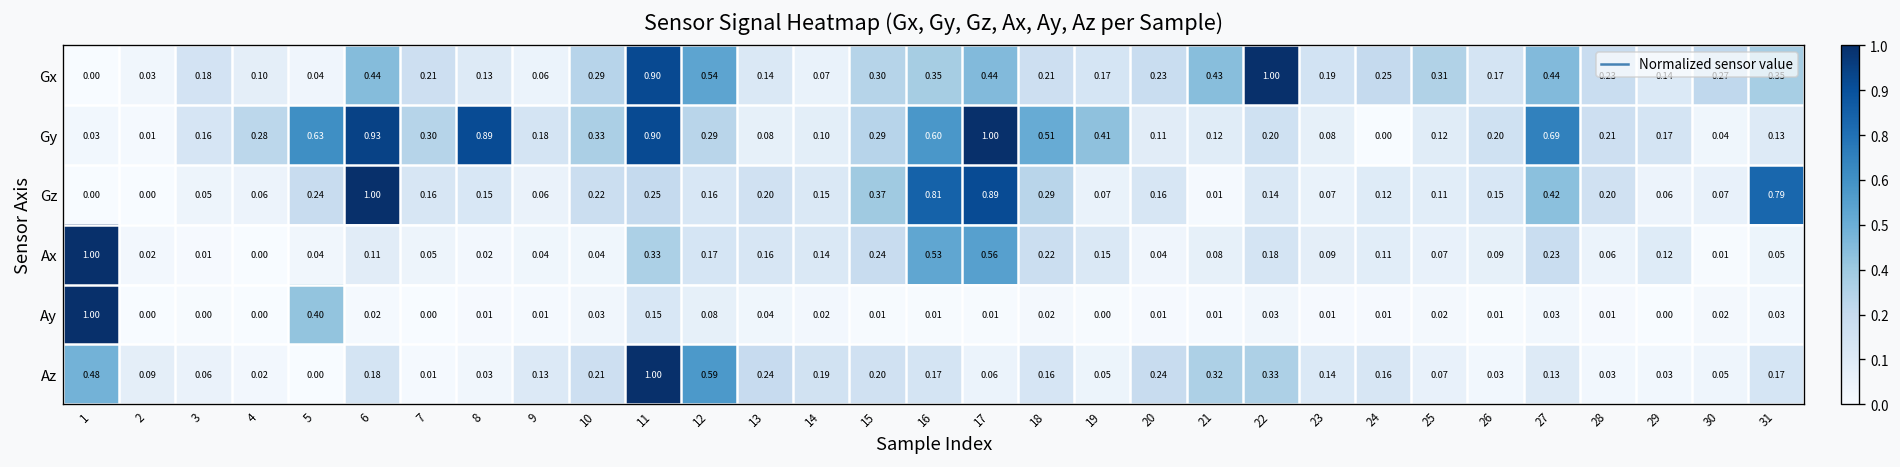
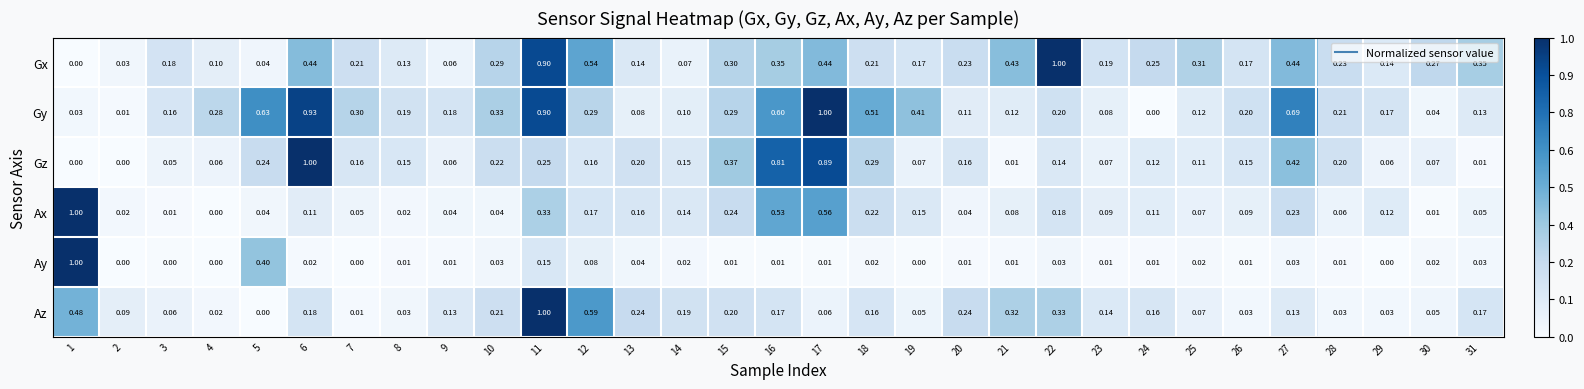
  {
    "Gx": {
      "1": 0.00,
      "2": 0.03,
      "3": 0.18,
      "4": 0.10,
      "5": 0.04,
      "6": 0.44,
      "7": 0.21,
      "8": 0.13,
      "9": 0.06,
      "10": 0.29,
      "11": 0.90,
      "12": 0.54,
      "13": 0.14,
      "14": 0.07,
      "15": 0.30,
      "16": 0.35,
      "17": 0.44,
      "18": 0.21,
      "19": 0.17,
      "20": 0.23,
      "21": 0.43,
      "22": 1.00,
      "23": 0.19,
      "24": 0.25,
      "25": 0.31,
      "26": 0.17,
      "27": 0.44
    },
    "Gy": {
      "1": 0.03,
      "2": 0.01,
      "3": 0.16,
      "4": 0.28,
      "5": 0.63,
      "6": 0.93,
      "7": 0.30,
-     "8": 0.89,
+     "8": 0.19,
      "9": 0.18,
      "10": 0.33,
      "11": 0.90,
      "12": 0.29,
      "13": 0.08,
      "14": 0.10,
      "15": 0.29,
      "16": 0.60,
      "17": 1.00,
      "18": 0.51,
      "19": 0.41,
      "20": 0.11,
      "21": 0.12,
      "22": 0.20,
      "23": 0.08,
      "24": 0.00,
      "25": 0.12,
      "26": 0.20,
      "27": 0.69,
      "28": 0.21,
      "29": 0.17,
      "30": 0.04,
      "31": 0.13
    },
    "Gz": {
      "1": 0.00,
      "2": 0.00,
      "3": 0.05,
      "4": 0.06,
      "5": 0.24,
      "6": 1.00,
      "7": 0.16,
      "8": 0.15,
      "9": 0.06,
      "10": 0.22,
      "11": 0.25,
      "12": 0.16,
      "13": 0.20,
      "14": 0.15,
      "15": 0.37,
      "16": 0.81,
      "17": 0.89,
      "18": 0.29,
      "19": 0.07,
      "20": 0.16,
      "21": 0.01,
      "22": 0.14,
      "23": 0.07,
      "24": 0.12,
      "25": 0.11,
      "26": 0.15,
      "27": 0.42,
      "28": 0.20,
      "29": 0.06,
      "30": 0.07,
-     "31": 0.79
+     "31": 0.01
    },
    "Ax": {
      "1": 1.00,
      "2": 0.02,
      "3": 0.01,
      "4": 0.00,
      "5": 0.04,
      "6": 0.11,
      "7": 0.05,
      "8": 0.02,
      "9": 0.04,
      "10": 0.04,
      "11": 0.33,
      "12": 0.17,
      "13": 0.16,
      "14": 0.14,
      "15": 0.24,
      "16": 0.53,
      "17": 0.56,
      "18": 0.22,
      "19": 0.15,
      "20": 0.04,
      "21": 0.08,
      "22": 0.18,
      "23": 0.09,
      "24": 0.11,
      "25": 0.07,
      "26": 0.09,
      "27": 0.23,
      "28": 0.06,
      "29": 0.12,
      "30": 0.01,
      "31": 0.05
    },
    "Ay": {
      "1": 1.00,
      "2": 0.00,
      "3": 0.00,
      "4": 0.00,
      "5": 0.40,
      "6": 0.02,
      "7": 0.00,
      "8": 0.01,
      "9": 0.01,
      "10": 0.03,
      "11": 0.15,
      "12": 0.08,
      "13": 0.04,
      "14": 0.02,
      "15": 0.01,
      "16": 0.01,
      "17": 0.01,
      "18": 0.02,
      "19": 0.00,
      "20": 0.01,
      "21": 0.01,
      "22": 0.03,
      "23": 0.01,
      "24": 0.01,
      "25": 0.02,
      "26": 0.01,
      "27": 0.03,
      "28": 0.01,
      "29": 0.00,
      "30": 0.02,
      "31": 0.03
    },
    "Az": {
      "1": 0.48,
      "2": 0.09,
      "3": 0.06,
      "4": 0.02,
      "5": 0.00,
      "6": 0.18,
      "7": 0.01,
      "8": 0.03,
      "9": 0.13,
      "10": 0.21,
      "11": 1.00,
      "12": 0.59,
      "13": 0.24,
      "14": 0.19,
      "15": 0.20,
      "16": 0.17,
      "17": 0.06,
      "18": 0.16,
      "19": 0.05,
      "20": 0.24,
      "21": 0.32,
      "22": 0.33,
      "23": 0.14,
      "24": 0.16,
      "25": 0.07,
      "26": 0.03,
      "27": 0.13,
      "28": 0.03,
      "29": 0.03,
      "30": 0.05,
      "31": 0.17
    }
  }
